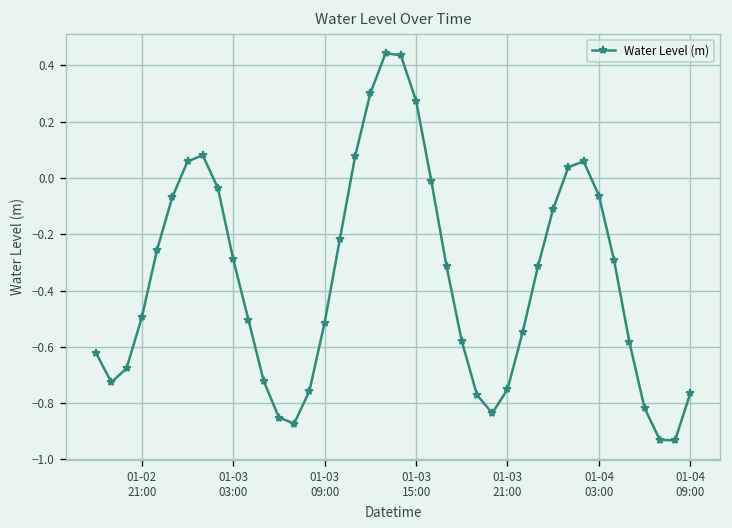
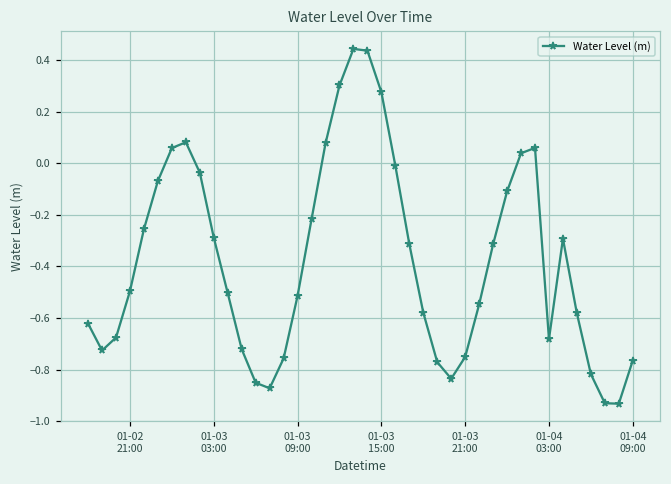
  {
    "01-02 21:00": -0.50,
    "01-03 03:00": -0.29,
    "01-03 09:00": -0.51,
    "01-03 15:00": 0.27,
    "01-03 21:00": -0.75,
-   "01-04 03:00": -0.06,
+   "01-04 03:00": -0.68,
    "01-04 09:00": -0.77
  }
